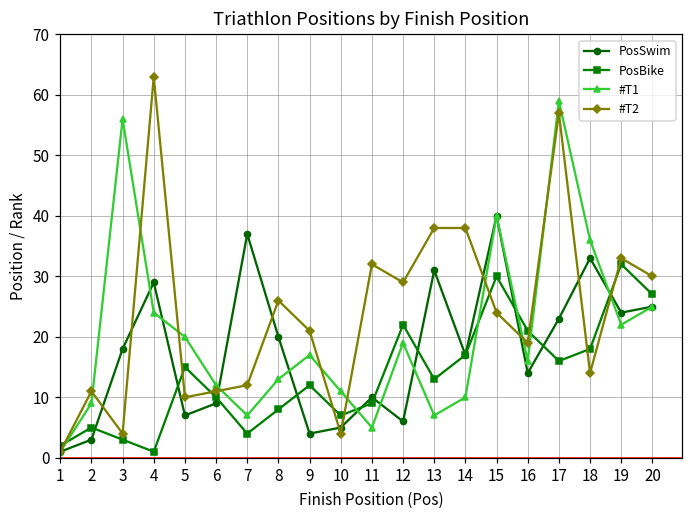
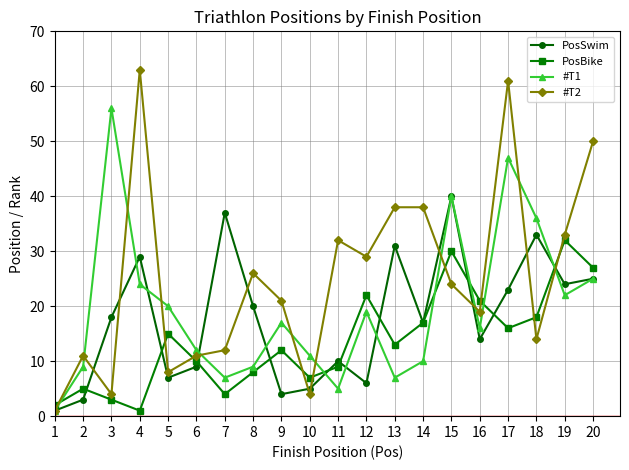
  {
    "#T1": {
      "2": 9,
      "3": 56,
      "4": 24,
      "5": 20,
      "6": 12,
      "7": 7,
-     "8": 13,
+     "8": 9,
      "9": 17,
      "10": 11,
      "11": 5,
      "12": 19,
      "13": 7,
      "14": 10,
      "16": 16,
-     "17": 59,
+     "17": 47,
      "18": 36,
      "19": 22
    },
    "#T2": {
      "2": 11,
      "3": 4,
      "4": 63,
-     "5": 10,
+     "5": 8,
      "6": 11,
      "7": 12,
      "8": 26,
      "9": 21,
      "10": 4,
      "11": 32,
      "12": 29,
      "13": 38,
      "14": 38,
      "15": 24,
      "16": 19,
-     "17": 57,
+     "17": 61,
      "18": 14,
      "19": 33,
-     "20": 30
+     "20": 50
    }
  }
